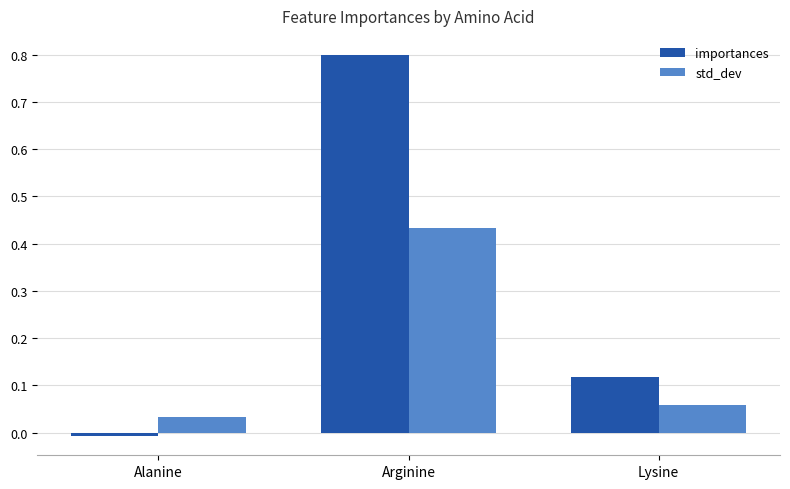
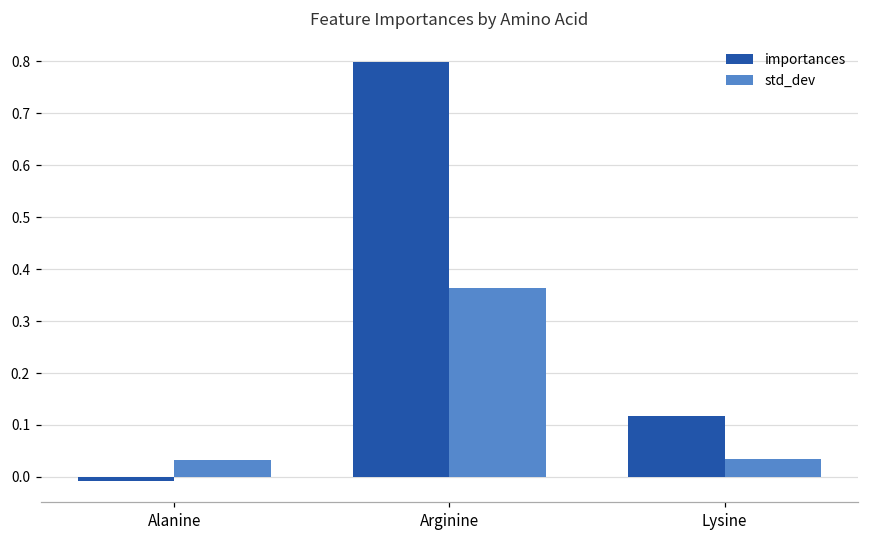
  {
    "importances": {
      "Alanine": -0.01,
      "Arginine": 0.80,
      "Lysine": 0.12
    },
    "std_dev": {
      "Alanine": 0.03,
-     "Arginine": 0.43,
-     "Lysine": 0.06
+     "Arginine": 0.36,
+     "Lysine": 0.04
    }
  }
